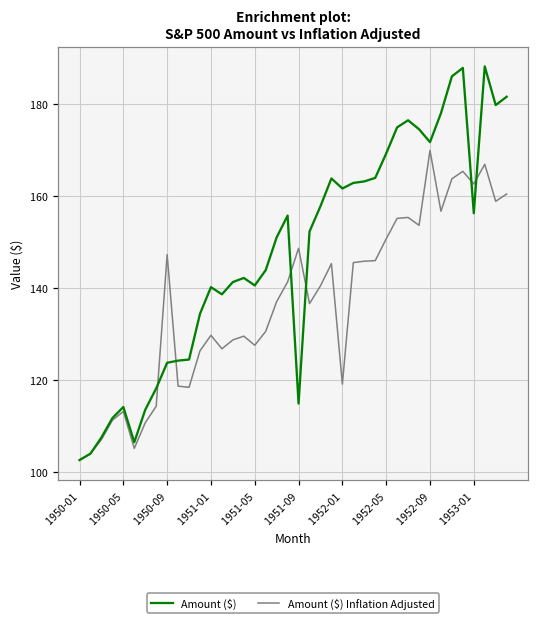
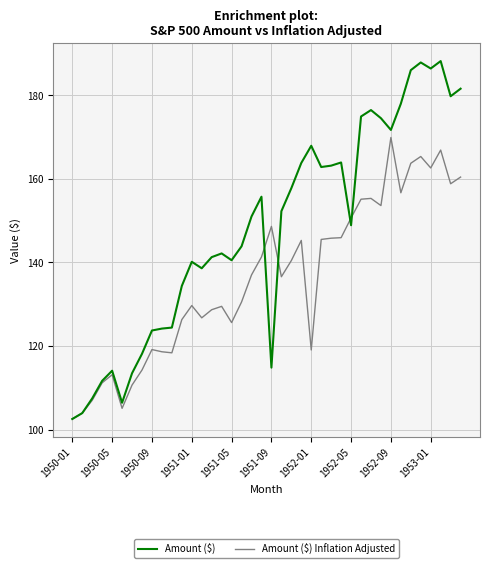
  {
    "Amount ($)": {
      "1950-05": 114,
      "1950-09": 124,
      "1951-01": 140,
      "1951-05": 141,
      "1951-09": 115,
-     "1952-01": 162,
-     "1952-05": 169,
+     "1952-01": 168,
+     "1952-05": 149,
      "1952-09": 172,
-     "1953-01": 156
+     "1953-01": 186
    },
    "Amount ($) Inflation Adjusted": {
      "1950-05": 113,
-     "1950-09": 147,
+     "1950-09": 119,
      "1951-01": 130,
-     "1951-05": 128,
+     "1951-05": 126,
      "1951-09": 149,
      "1952-01": 119,
      "1952-05": 151,
      "1952-09": 170,
      "1953-01": 163
    }
  }
